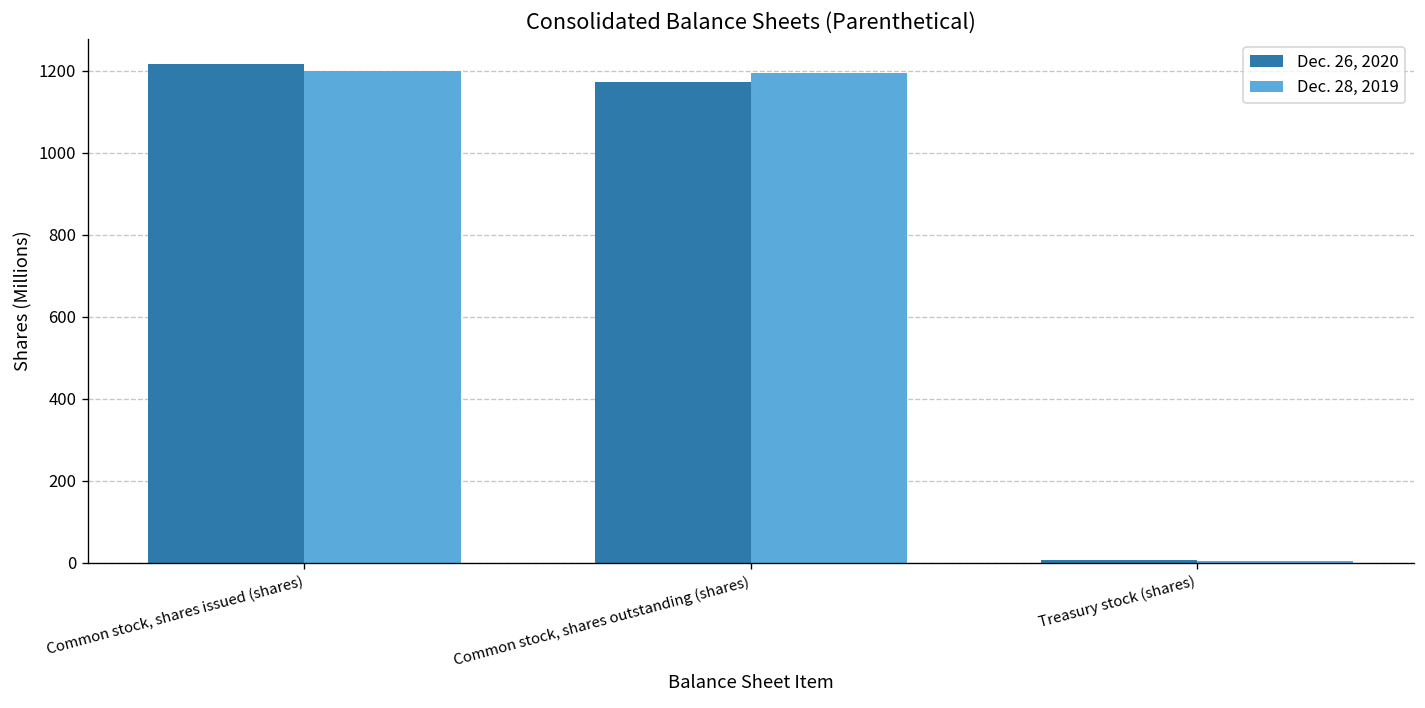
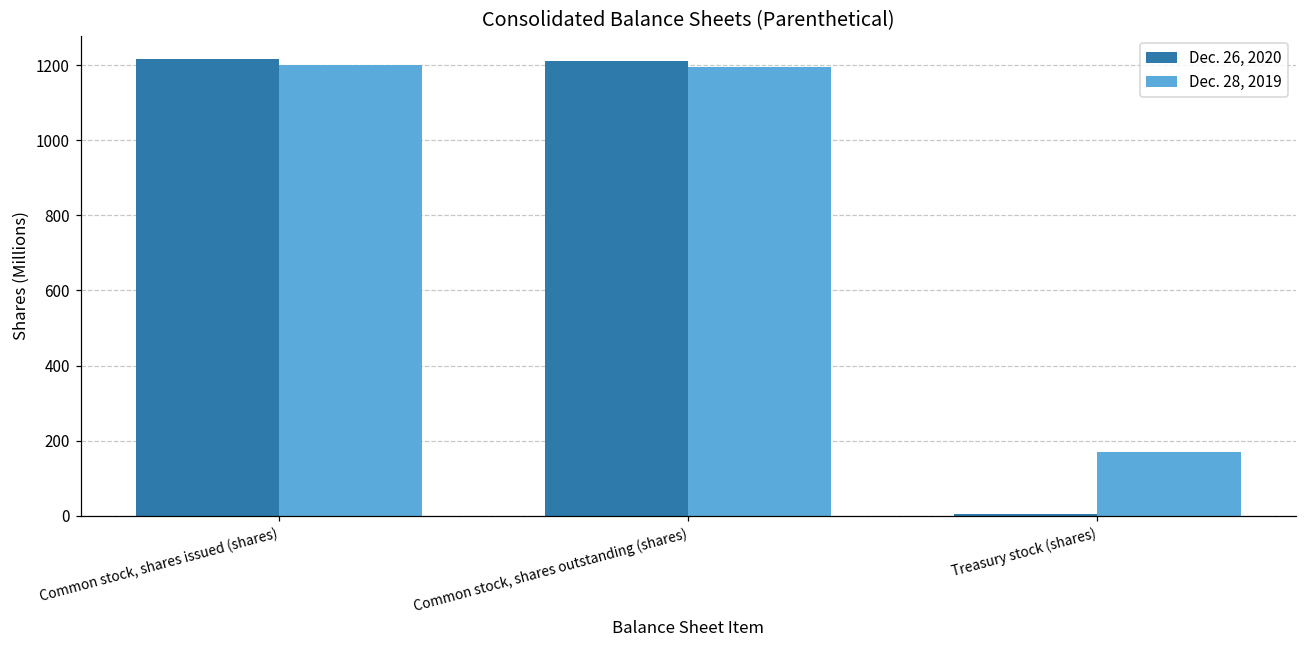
  {
    "Dec. 26, 2020": {
      "Common stock, shares issued (shares)": 1220,
-     "Common stock, shares outstanding (shares)": 1170
+     "Common stock, shares outstanding (shares)": 1210
    },
    "Dec. 28, 2019": {
      "Common stock, shares issued (shares)": 1200,
      "Common stock, shares outstanding (shares)": 1200,
-     "Treasury stock (shares)": 10
+     "Treasury stock (shares)": 170
    }
  }
